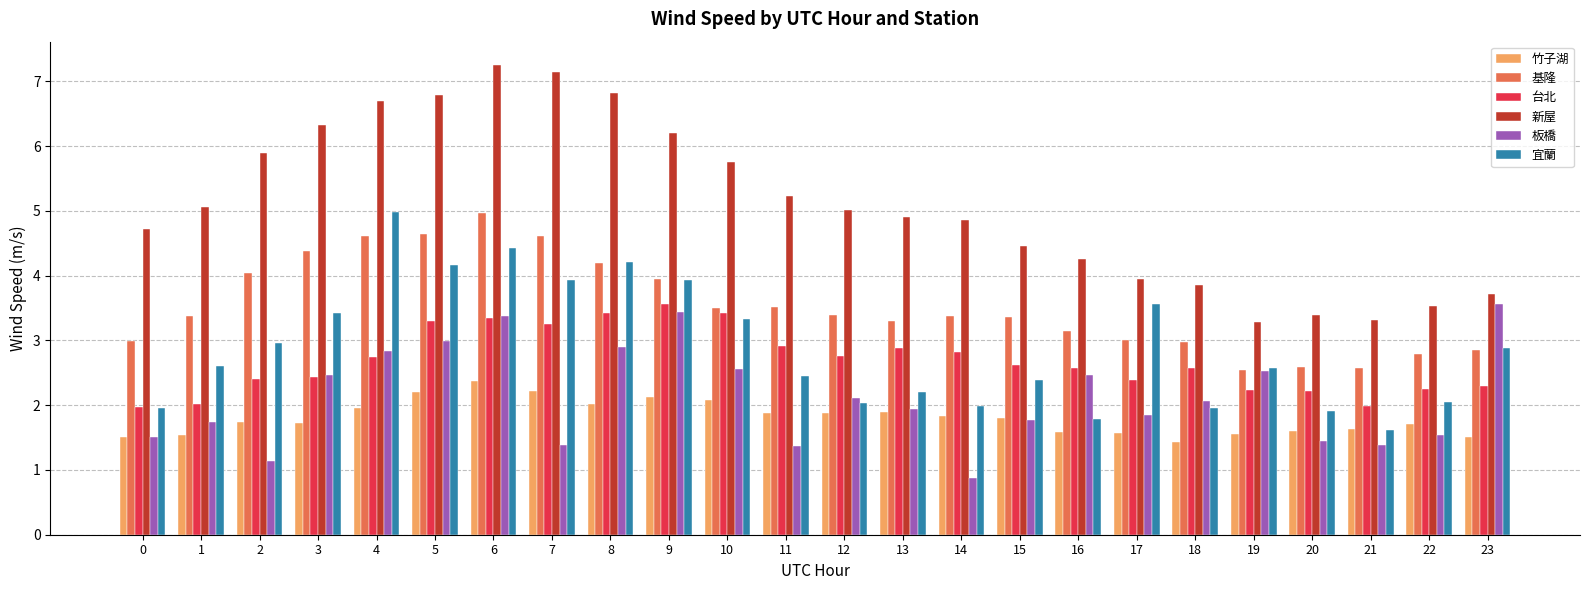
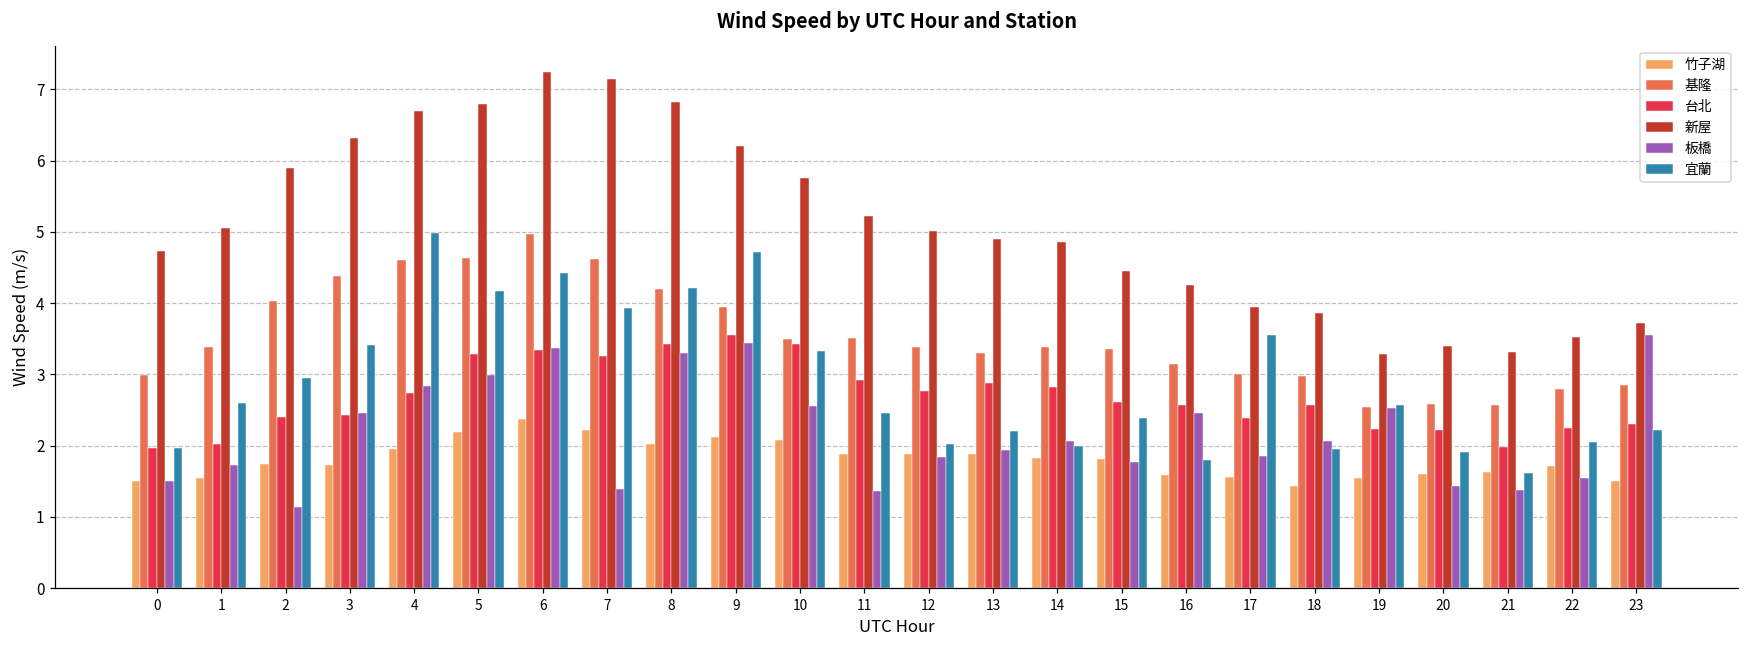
  {
    "板橋": {
      "0": 1.5,
      "1": 1.7,
      "2": 1.1,
      "3": 2.5,
      "4": 2.8,
      "5": 3.0,
      "6": 3.4,
      "7": 1.4,
-     "8": 2.9,
+     "8": 3.3,
      "9": 3.4,
      "10": 2.6,
      "11": 1.4,
-     "12": 2.1,
+     "12": 1.8,
      "13": 1.9,
-     "14": 0.9,
+     "14": 2.1,
      "15": 1.8,
      "16": 2.5,
      "17": 1.9,
      "18": 2.1,
      "19": 2.5,
      "20": 1.4,
      "21": 1.4,
      "22": 1.5,
      "23": 3.6
    },
    "宜蘭": {
      "0": 2.0,
      "1": 2.6,
      "2": 3.0,
      "3": 3.4,
      "4": 5.0,
      "5": 4.2,
      "6": 4.4,
      "7": 3.9,
      "8": 4.2,
-     "9": 3.9,
+     "9": 4.7,
      "10": 3.3,
      "11": 2.5,
      "12": 2.0,
      "13": 2.2,
      "14": 2.0,
      "15": 2.4,
      "16": 1.8,
      "17": 3.6,
      "18": 2.0,
      "19": 2.6,
      "20": 1.9,
      "21": 1.6,
      "22": 2.1,
-     "23": 2.9
+     "23": 2.2
    }
  }
